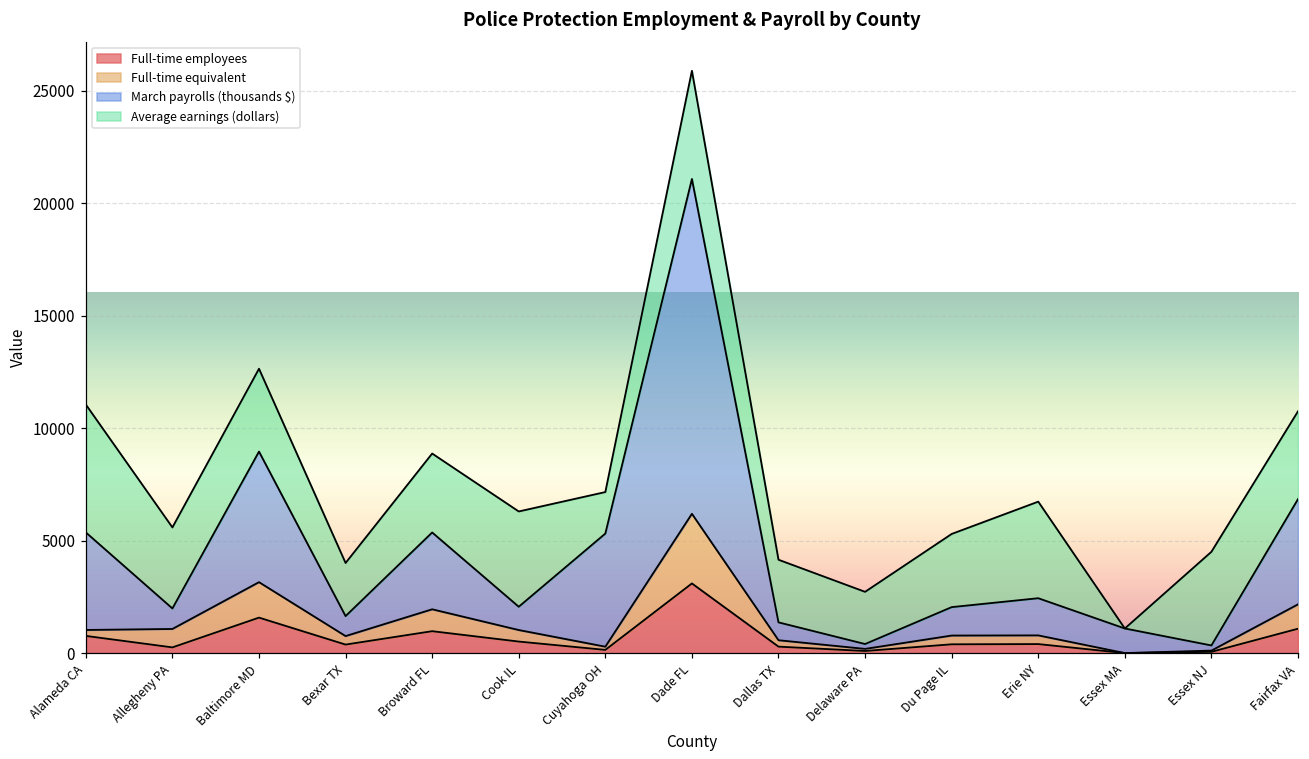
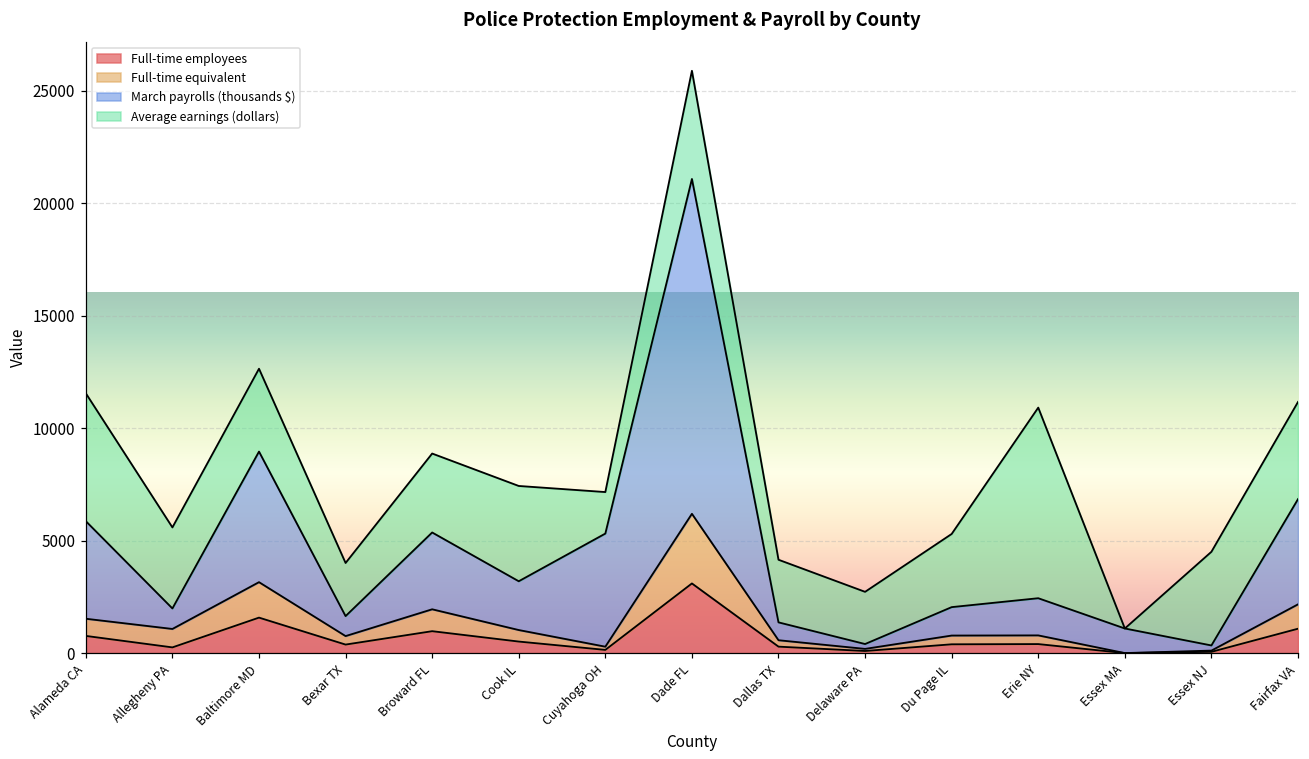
  {
    "Full-time employees": {
      "Alameda CA": 800,
      "Allegheny PA": 300,
      "Baltimore MD": 1600,
      "Bexar TX": 400,
      "Broward FL": 1000,
      "Cook IL": 500,
      "Cuyahoga OH": 100,
      "Dade FL": 3100,
      "Dallas TX": 300,
      "Du Page IL": 400,
      "Erie NY": 400,
      "Fairfax VA": 1100
    },
    "Full-time equivalent": {
-     "Alameda CA": 300,
+     "Alameda CA": 800,
      "Allegheny PA": 800,
      "Baltimore MD": 1600,
      "Bexar TX": 400,
      "Broward FL": 1000,
      "Cook IL": 500,
      "Cuyahoga OH": 100,
      "Dade FL": 3100,
      "Dallas TX": 300,
      "Du Page IL": 400,
      "Erie NY": 400,
      "Fairfax VA": 1100
    },
    "March payrolls (thousands $)": {
      "Alameda CA": 4300,
      "Allegheny PA": 900,
      "Baltimore MD": 5800,
      "Bexar TX": 900,
      "Broward FL": 3400,
-     "Cook IL": 1000,
+     "Cook IL": 2200,
      "Cuyahoga OH": 5000,
      "Dade FL": 14900,
      "Dallas TX": 800,
      "Delaware PA": 200,
      "Du Page IL": 1300,
      "Erie NY": 1700,
      "Essex NJ": 200,
      "Fairfax VA": 4700
    },
    "Average earnings (dollars)": {
      "Alameda CA": 5700,
      "Allegheny PA": 3600,
      "Baltimore MD": 3700,
      "Bexar TX": 2400,
      "Broward FL": 3500,
      "Cook IL": 4200,
      "Cuyahoga OH": 1800,
      "Dade FL": 4800,
      "Dallas TX": 2800,
      "Delaware PA": 2300,
      "Du Page IL": 3300,
-     "Erie NY": 4300,
+     "Erie NY": 8500,
      "Essex NJ": 4200,
-     "Fairfax VA": 3900
+     "Fairfax VA": 4300
    }
  }
